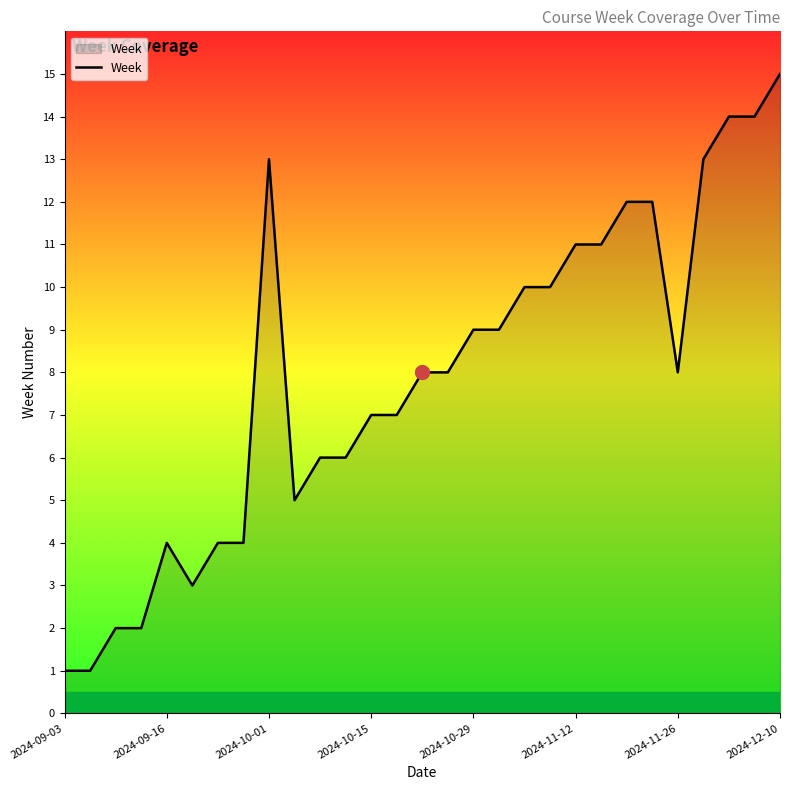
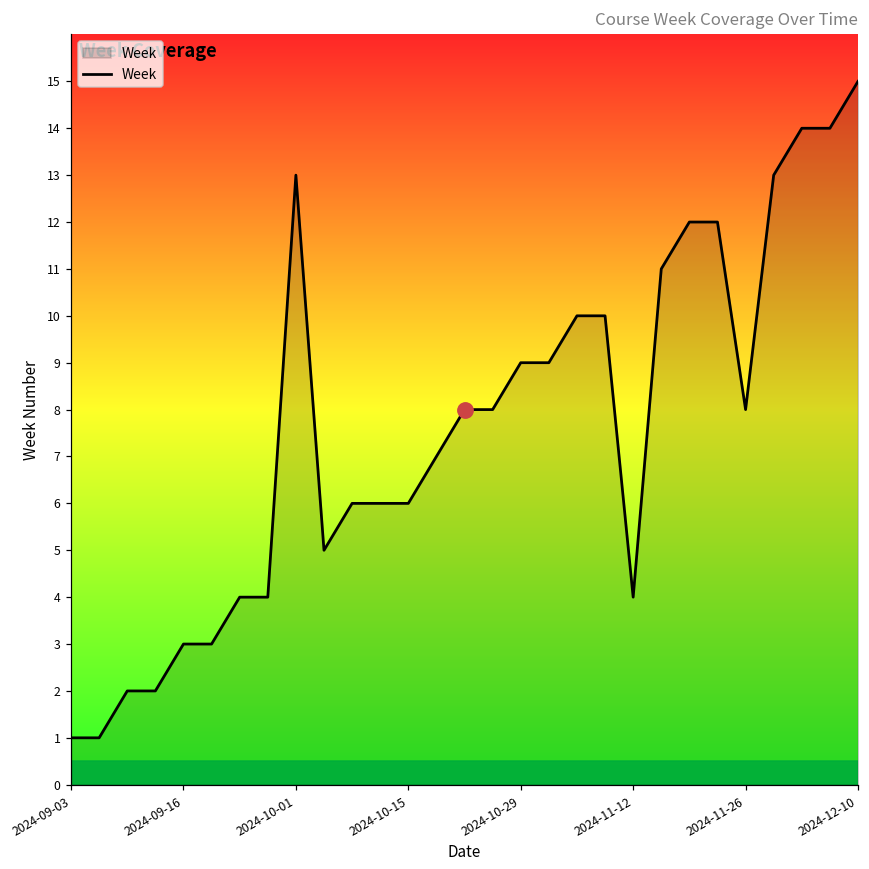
  {
    "Week": {
      "2024-09-03": 1,
-     "2024-09-16": 4,
+     "2024-09-16": 3,
      "2024-10-01": 13,
-     "2024-10-15": 7,
+     "2024-10-15": 6,
      "2024-10-29": 9,
-     "2024-11-12": 11,
+     "2024-11-12": 4,
      "2024-11-26": 8,
      "2024-12-10": 15
    }
  }
